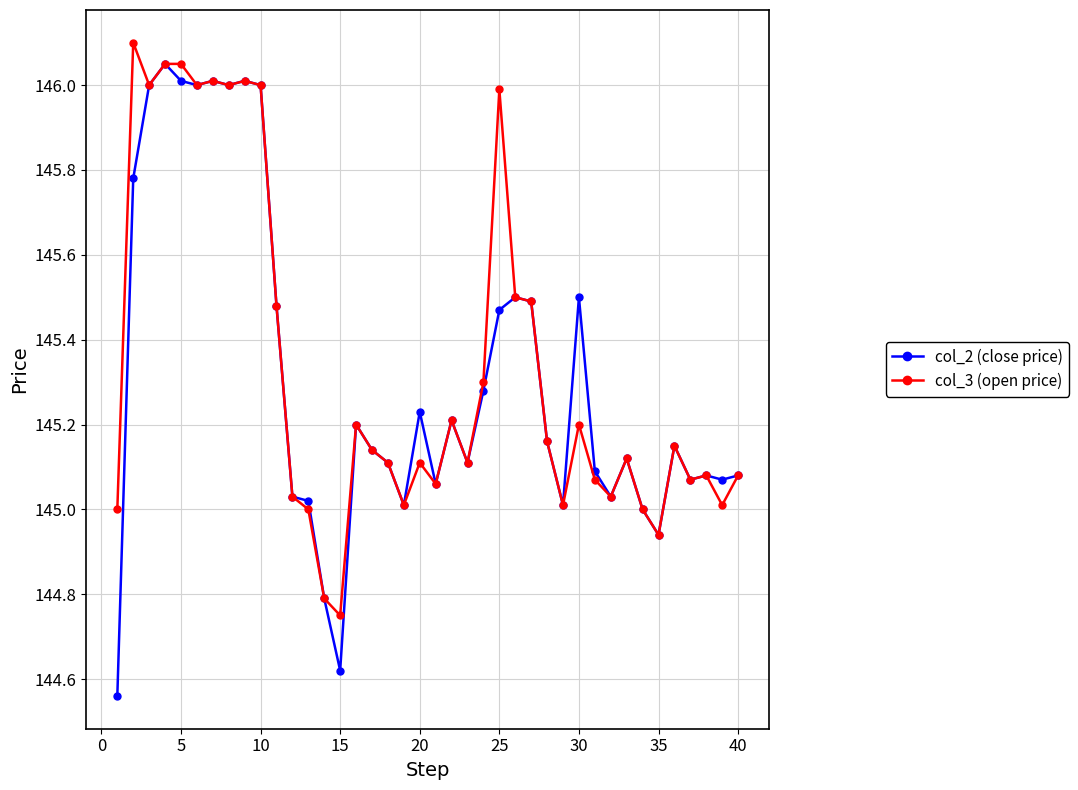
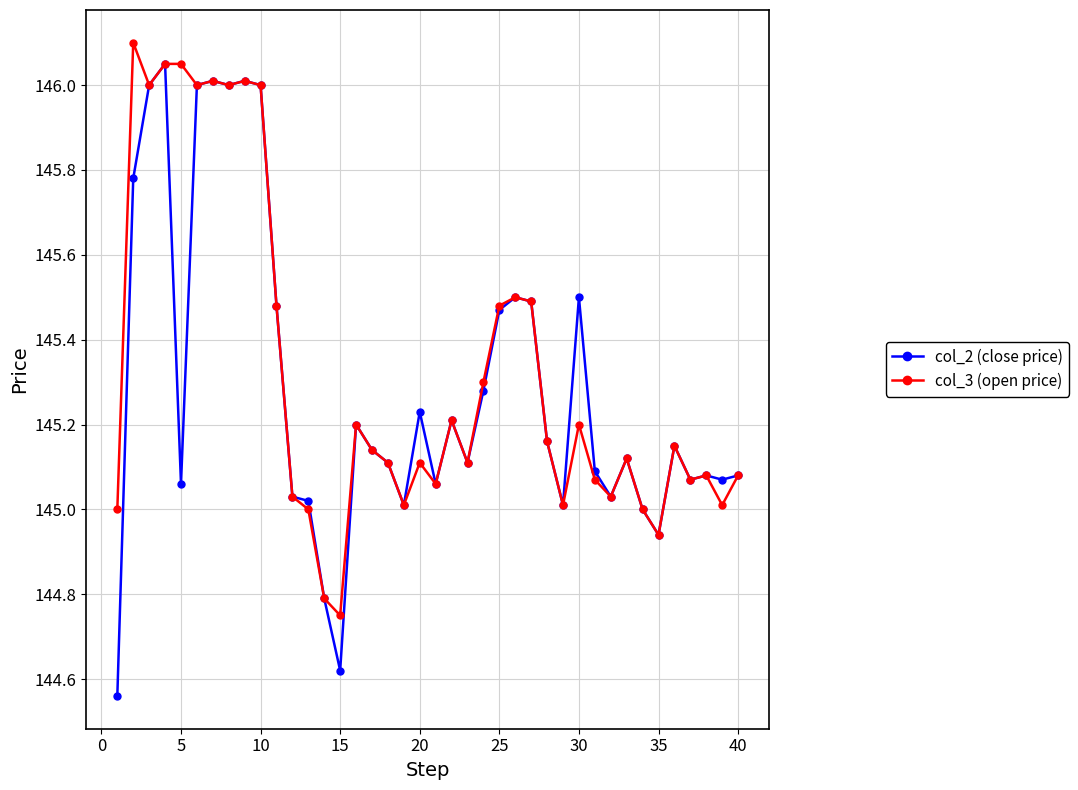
  {
    "col_2 (close price)": {
-     "5": 146.01,
+     "5": 145.06,
      "15": 144.62,
      "20": 145.23,
      "25": 145.47,
      "30": 145.50
    },
    "col_3 (open price)": {
      "5": 146.05,
      "15": 144.75,
      "20": 145.11,
-     "25": 145.99,
+     "25": 145.48,
      "30": 145.20
    }
  }
